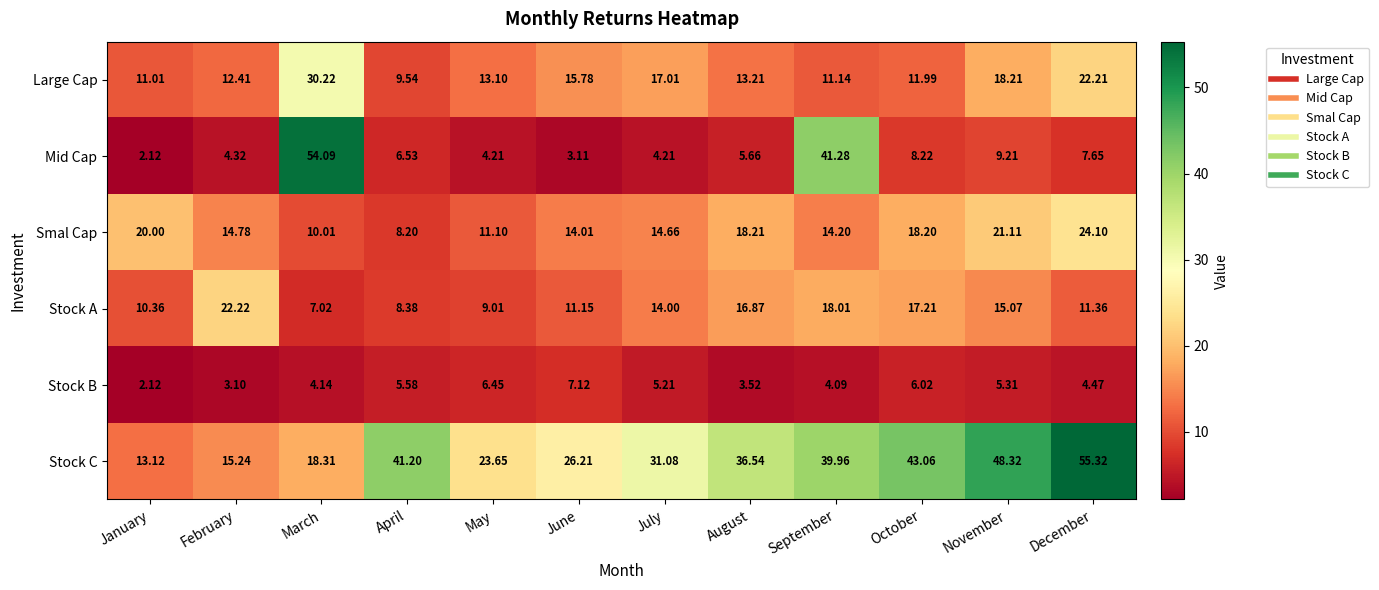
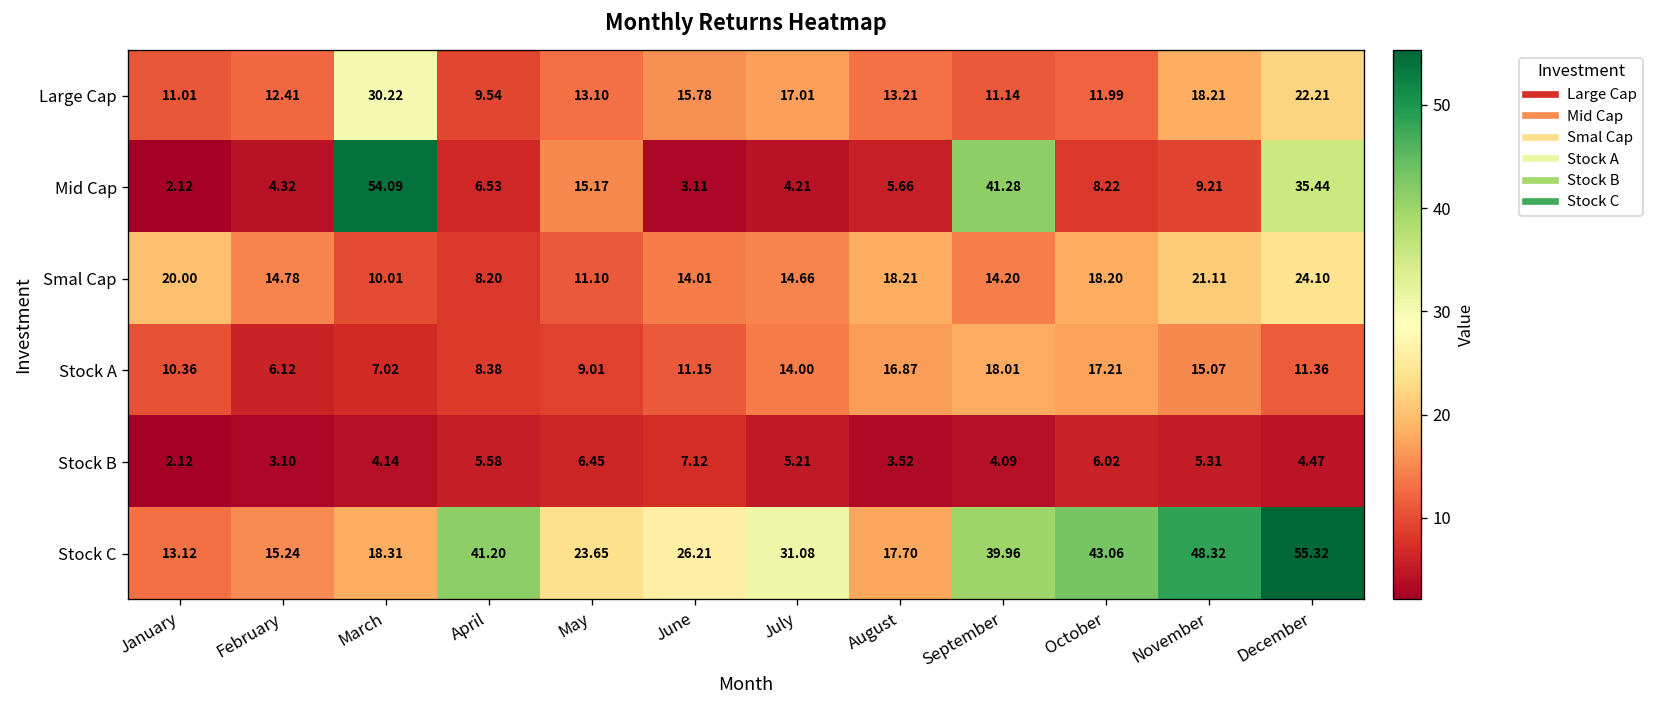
  {
    "Large Cap": {
      "January": 11.01,
      "February": 12.41,
      "March": 30.22,
      "April": 9.54,
      "May": 13.10,
      "June": 15.78,
      "July": 17.01,
      "August": 13.21,
      "September": 11.14,
      "October": 11.99,
      "November": 18.21,
      "December": 22.21
    },
    "Mid Cap": {
      "January": 2.12,
      "February": 4.32,
      "March": 54.09,
      "April": 6.53,
-     "May": 4.21,
+     "May": 15.17,
      "June": 3.11,
      "July": 4.21,
      "August": 5.66,
      "September": 41.28,
      "October": 8.22,
      "November": 9.21,
-     "December": 7.65
+     "December": 35.44
    },
    "Smal Cap": {
      "January": 20.00,
      "February": 14.78,
      "March": 10.01,
      "April": 8.20,
      "May": 11.10,
      "June": 14.01,
      "July": 14.66,
      "August": 18.21,
      "September": 14.20,
      "October": 18.20,
      "November": 21.11,
      "December": 24.10
    },
    "Stock A": {
      "January": 10.36,
-     "February": 22.22,
+     "February": 6.12,
      "March": 7.02,
      "April": 8.38,
      "May": 9.01,
      "June": 11.15,
      "July": 14.00,
      "August": 16.87,
      "September": 18.01,
      "October": 17.21,
      "November": 15.07,
      "December": 11.36
    },
    "Stock B": {
      "January": 2.12,
      "February": 3.10,
      "March": 4.14,
      "April": 5.58,
      "May": 6.45,
      "June": 7.12,
      "July": 5.21,
      "August": 3.52,
      "September": 4.09,
      "October": 6.02,
      "November": 5.31,
      "December": 4.47
    },
    "Stock C": {
      "January": 13.12,
      "February": 15.24,
      "March": 18.31,
      "April": 41.20,
      "May": 23.65,
      "June": 26.21,
      "July": 31.08,
-     "August": 36.54,
+     "August": 17.70,
      "September": 39.96,
      "October": 43.06,
      "November": 48.32,
      "December": 55.32
    }
  }
